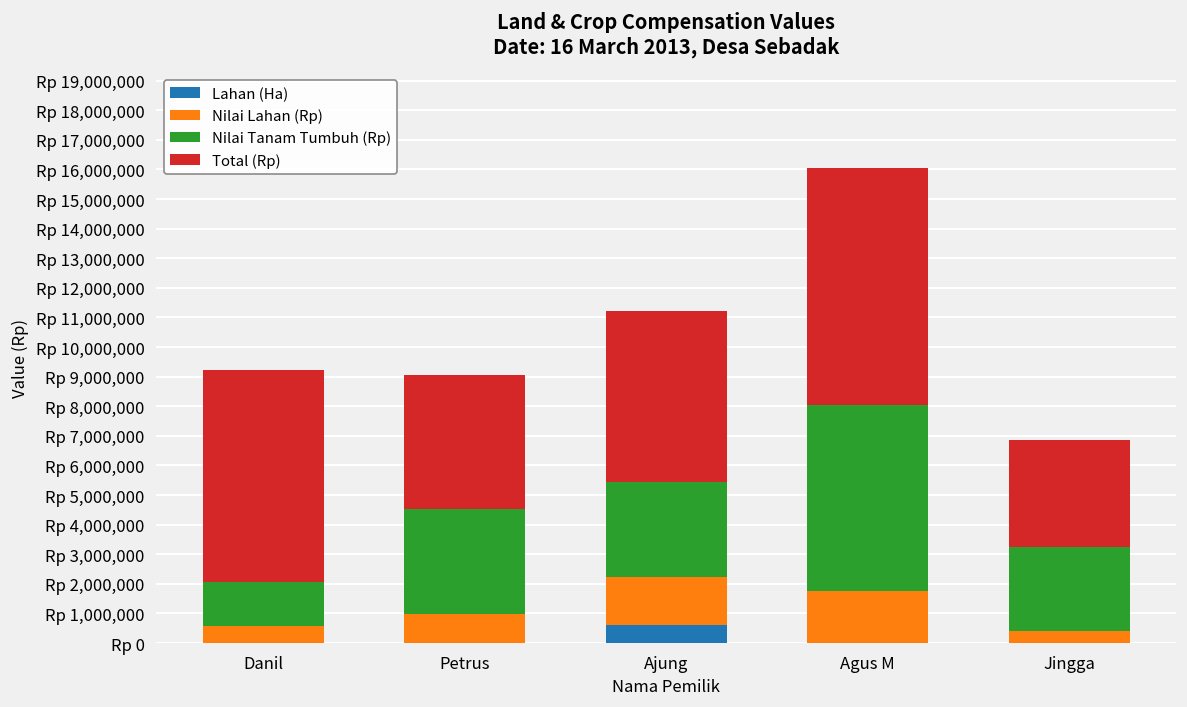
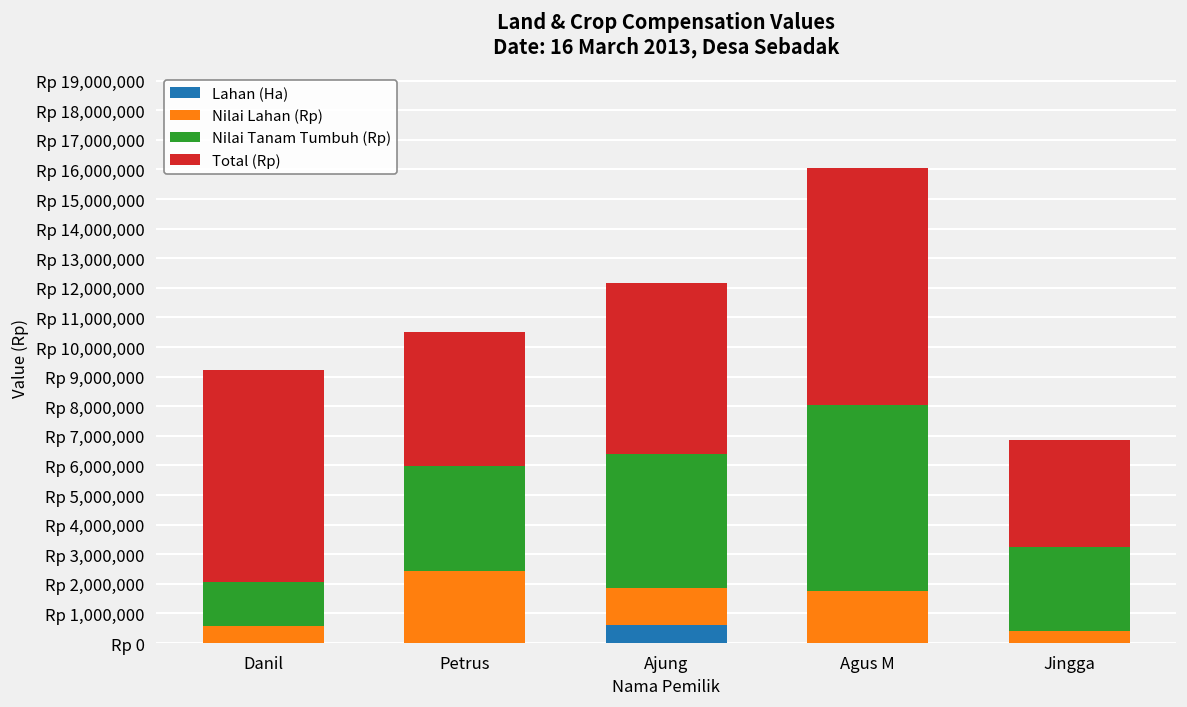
  {
    "Lahan (Ha)": {
      "Ajung": "Rp 600,000"
    },
    "Nilai Lahan (Rp)": {
      "Danil": "Rp 600,000",
-     "Petrus": "Rp 1,000,000",
-     "Ajung": "Rp 1,600,000",
+     "Petrus": "Rp 2,400,000",
+     "Ajung": "Rp 1,300,000",
      "Agus M": "Rp 1,700,000",
      "Jingga": "Rp 400,000"
    },
    "Nilai Tanam Tumbuh (Rp)": {
      "Danil": "Rp 1,500,000",
      "Petrus": "Rp 3,500,000",
-     "Ajung": "Rp 3,200,000",
+     "Ajung": "Rp 4,500,000",
      "Agus M": "Rp 6,300,000",
      "Jingga": "Rp 2,800,000"
    },
    "Total (Rp)": {
      "Danil": "Rp 7,200,000",
      "Petrus": "Rp 4,500,000",
      "Ajung": "Rp 5,800,000",
      "Agus M": "Rp 8,000,000",
      "Jingga": "Rp 3,600,000"
    }
  }
